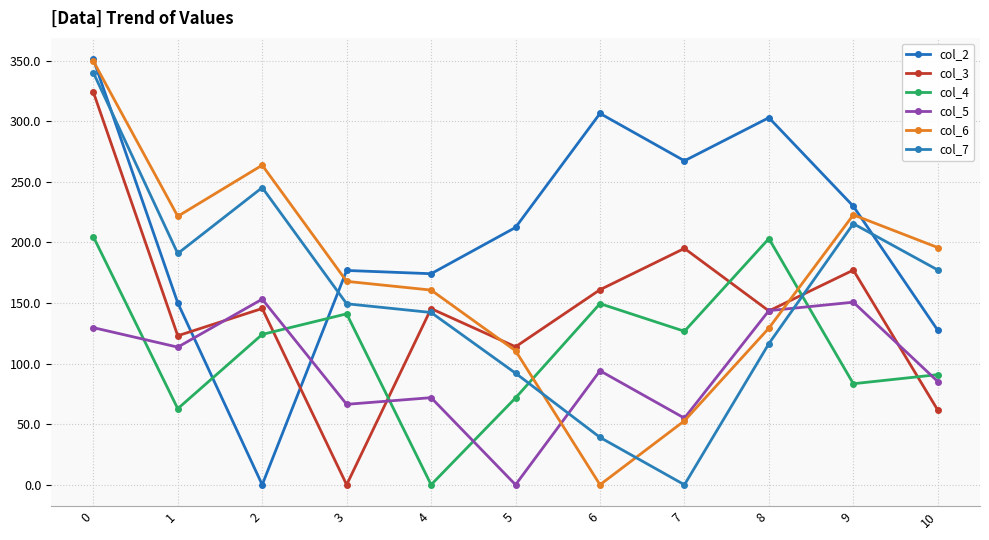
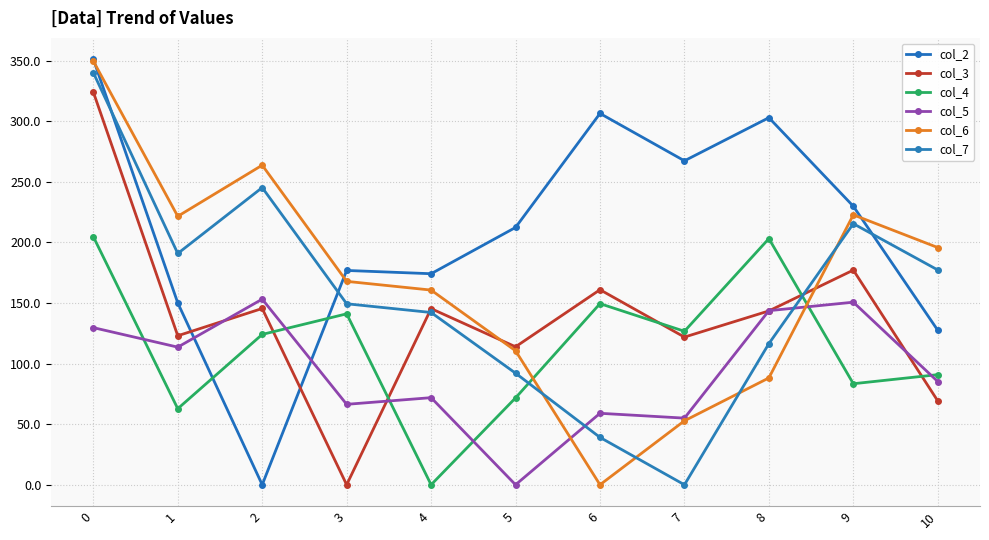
  {
    "col_3": {
      "0": 324,
      "1": 123,
      "2": 146,
      "3": 0,
      "4": 145,
      "5": 114,
      "6": 161,
-     "7": 195,
+     "7": 122,
      "9": 177,
-     "10": 62
+     "10": 69
    },
    "col_4": {
      "0": 205,
      "1": 63,
      "2": 124,
      "3": 141,
      "4": 0,
      "5": 72,
      "6": 150,
      "7": 127,
      "8": 203,
      "9": 83,
      "10": 91
    },
    "col_5": {
      "0": 130,
      "1": 114,
      "2": 153,
      "3": 66,
      "4": 72,
      "5": 0,
-     "6": 94,
+     "6": 59,
      "7": 55,
      "9": 151,
      "10": 85
    },
    "col_6": {
      "1": 222,
      "2": 264,
      "3": 168,
      "4": 161,
      "5": 111,
      "6": 0,
      "7": 53,
-     "8": 129,
+     "8": 88,
      "9": 223,
      "10": 196
    }
  }
